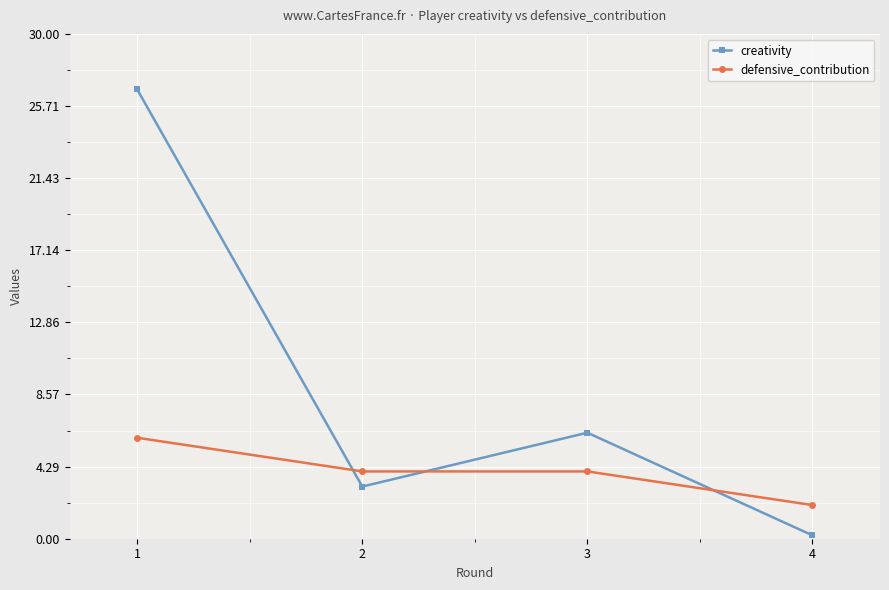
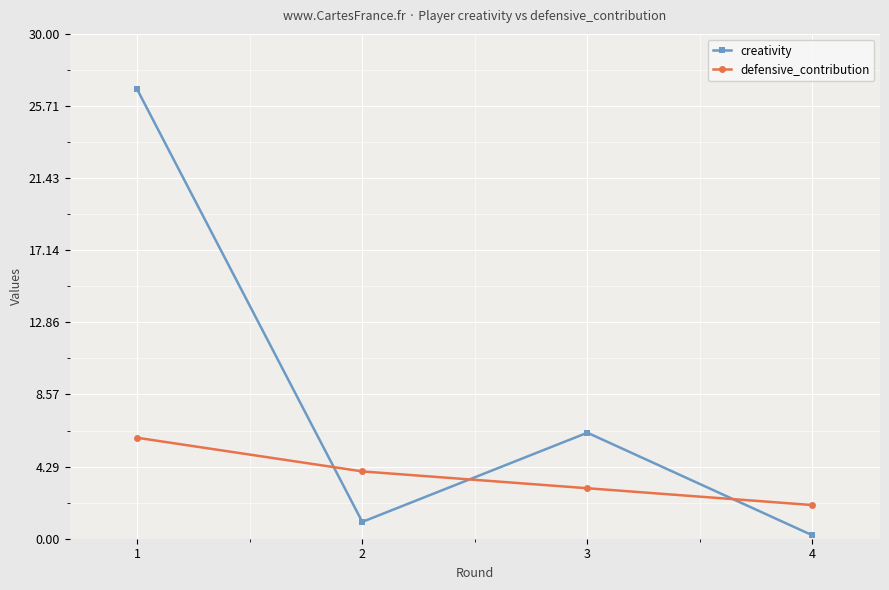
  {
    "creativity": {
      "1": 26.7,
-     "2": 3.1,
+     "2": 1.0,
      "3": 6.3,
      "4": 0.2
    },
    "defensive_contribution": {
      "1": 6,
      "2": 4,
-     "3": 4,
+     "3": 3,
      "4": 2
    }
  }
